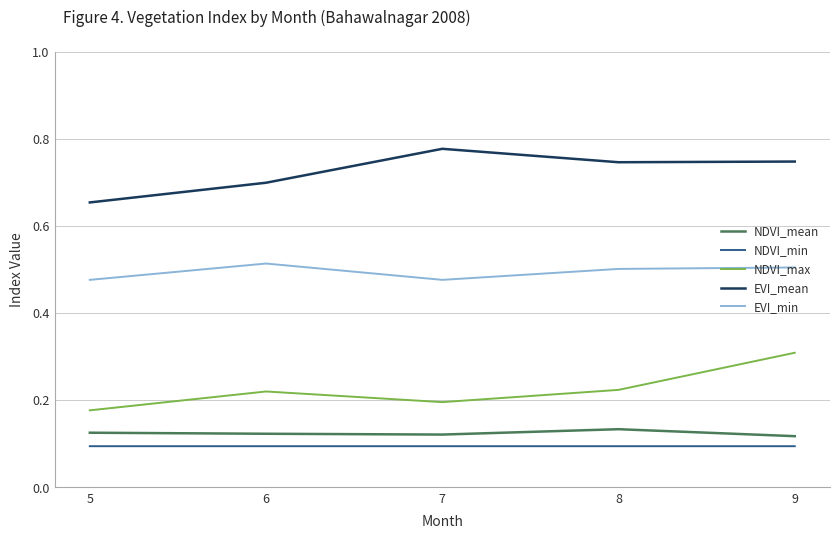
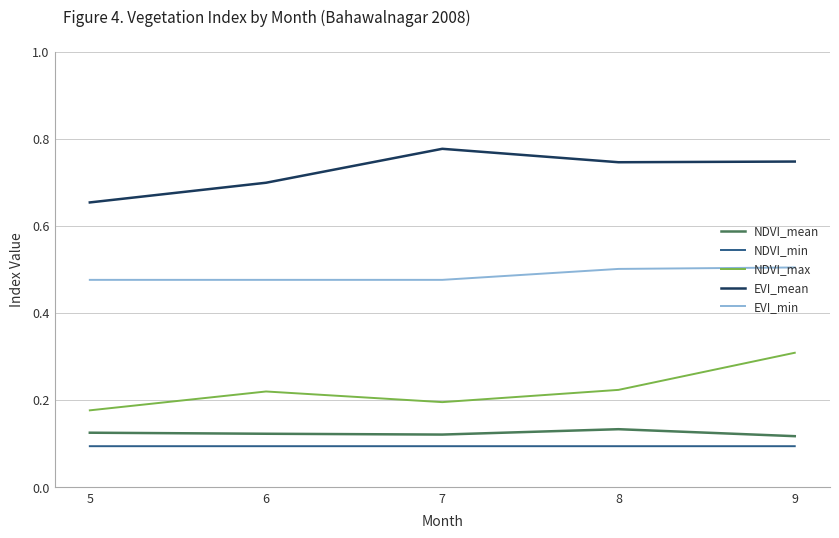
  {
    "NDVI_mean": {
      "5": 0.12,
      "6": 0.12,
      "7": 0.12,
      "8": 0.13,
      "9": 0.12
    },
    "NDVI_min": {
      "5": 0.09,
      "6": 0.09,
      "7": 0.09,
      "8": 0.09,
      "9": 0.09
    },
    "NDVI_max": {
      "5": 0.18,
      "6": 0.22,
      "7": 0.20,
      "8": 0.22,
      "9": 0.31
    },
    "EVI_mean": {
      "5": 0.65,
      "6": 0.70,
      "7": 0.78,
      "8": 0.75,
      "9": 0.75
    },
    "EVI_min": {
      "5": 0.48,
-     "6": 0.51,
+     "6": 0.48,
      "7": 0.48,
      "8": 0.50,
      "9": 0.50
    }
  }
